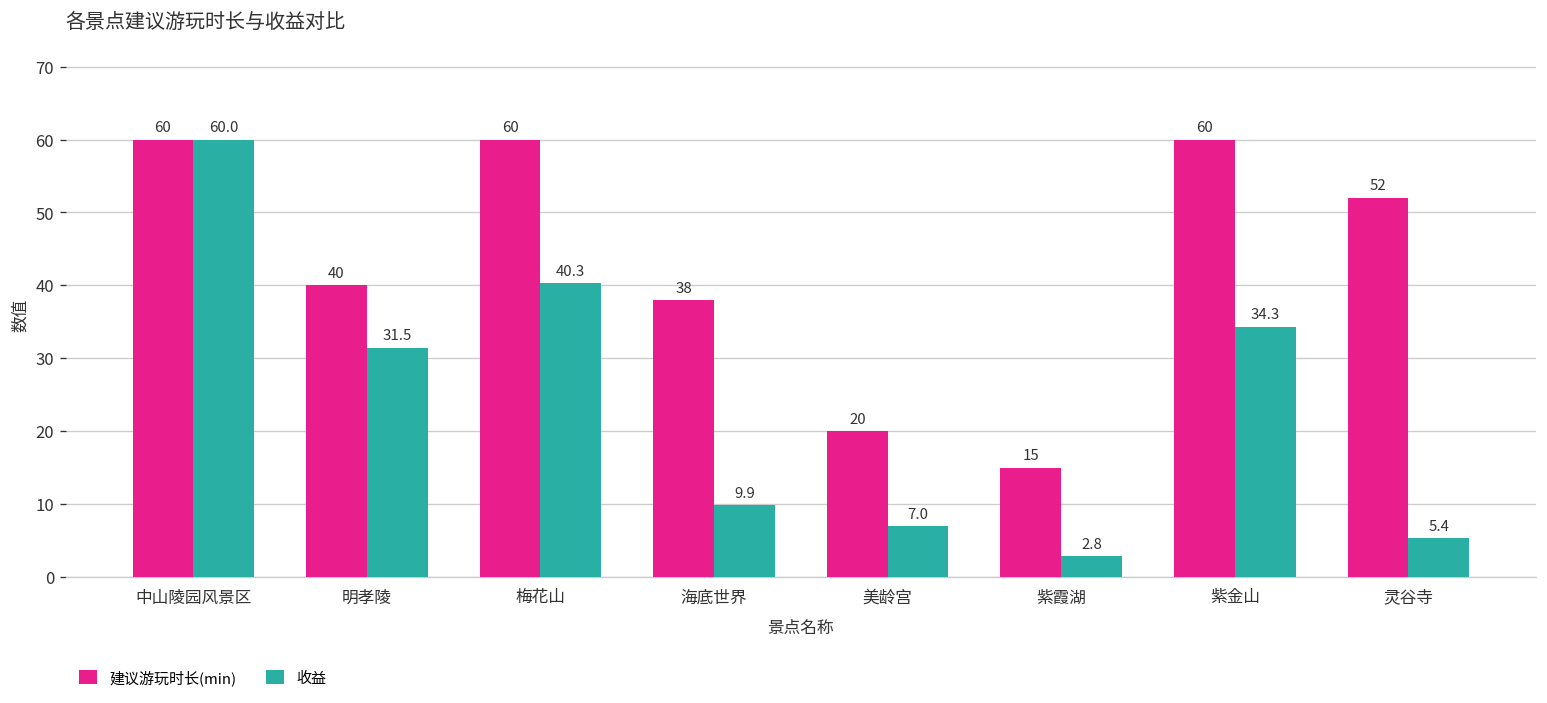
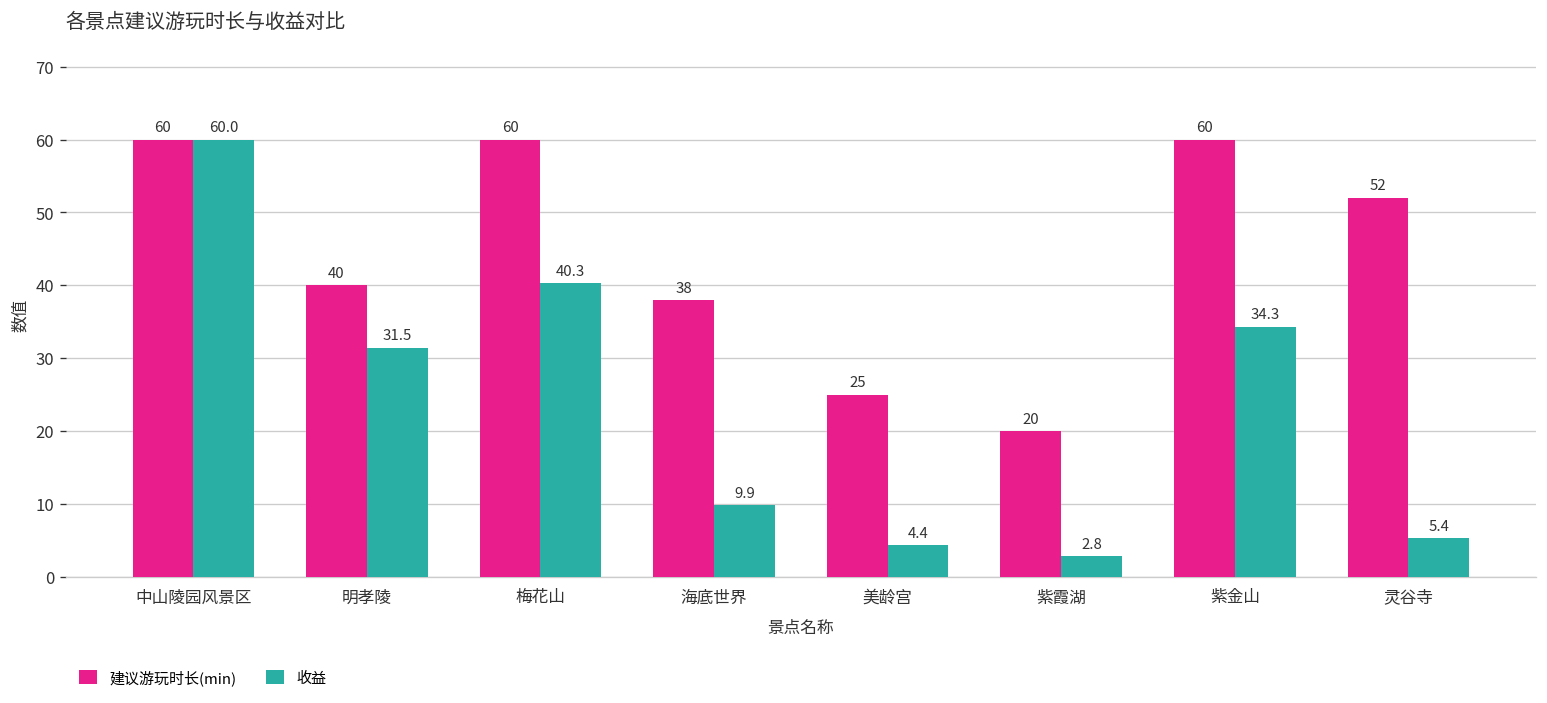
  {
    "建议游玩时长(min)": {
      "中山陵园风景区": 60,
      "明孝陵": 40,
      "梅花山": 60,
      "海底世界": 38,
-     "美龄宫": 20,
-     "紫霞湖": 15,
+     "美龄宫": 25,
+     "紫霞湖": 20,
      "紫金山": 60,
      "灵谷寺": 52
    },
    "收益": {
      "中山陵园风景区": 60.0,
      "明孝陵": 31.5,
      "梅花山": 40.3,
      "海底世界": 9.9,
-     "美龄宫": 7.0,
+     "美龄宫": 4.4,
      "紫霞湖": 2.8,
      "紫金山": 34.3,
      "灵谷寺": 5.4
    }
  }
